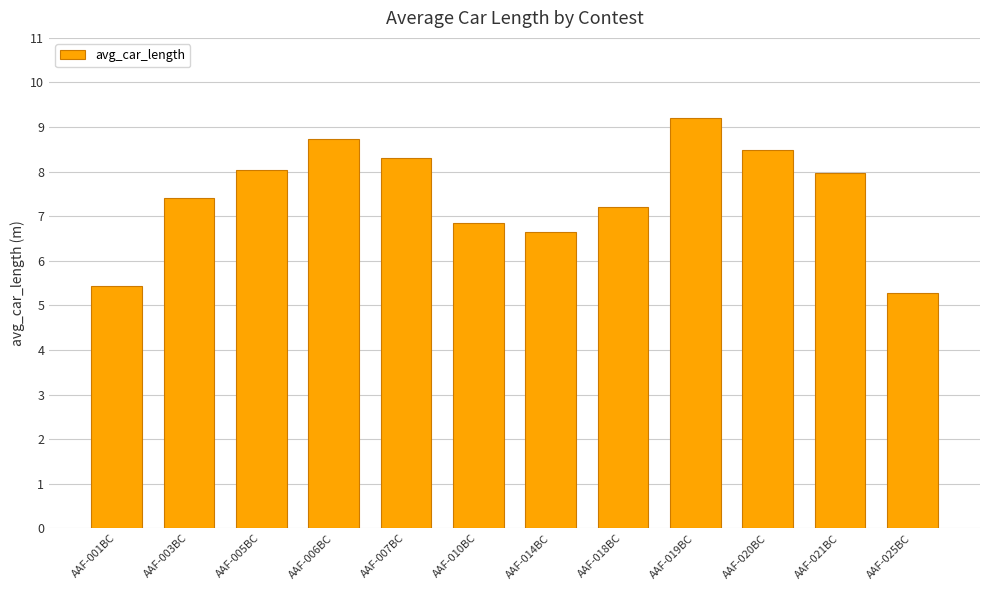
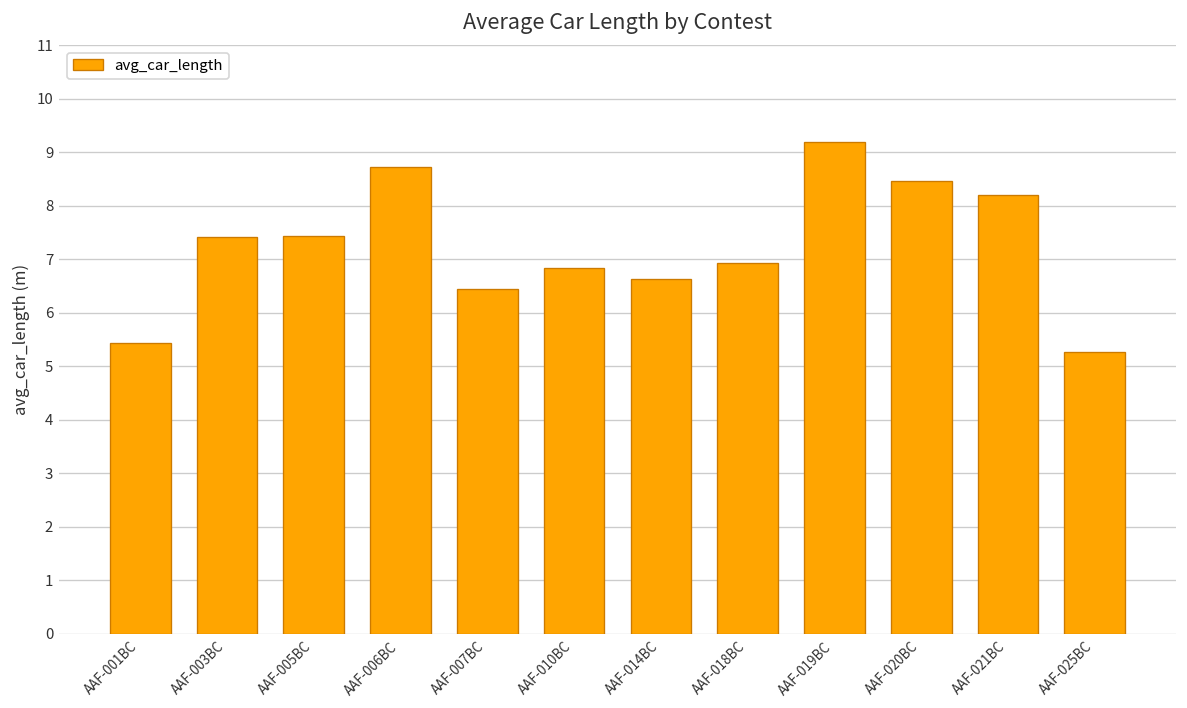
  {
    "AAF-001BC": 5.4,
    "AAF-003BC": 7.4,
-   "AAF-005BC": 8.0,
+   "AAF-005BC": 7.4,
    "AAF-006BC": 8.7,
-   "AAF-007BC": 8.3,
+   "AAF-007BC": 6.5,
    "AAF-010BC": 6.8,
    "AAF-014BC": 6.6,
-   "AAF-018BC": 7.2,
+   "AAF-018BC": 6.9,
    "AAF-019BC": 9.2,
    "AAF-020BC": 8.5,
-   "AAF-021BC": 8.0,
+   "AAF-021BC": 8.2,
    "AAF-025BC": 5.3
  }
